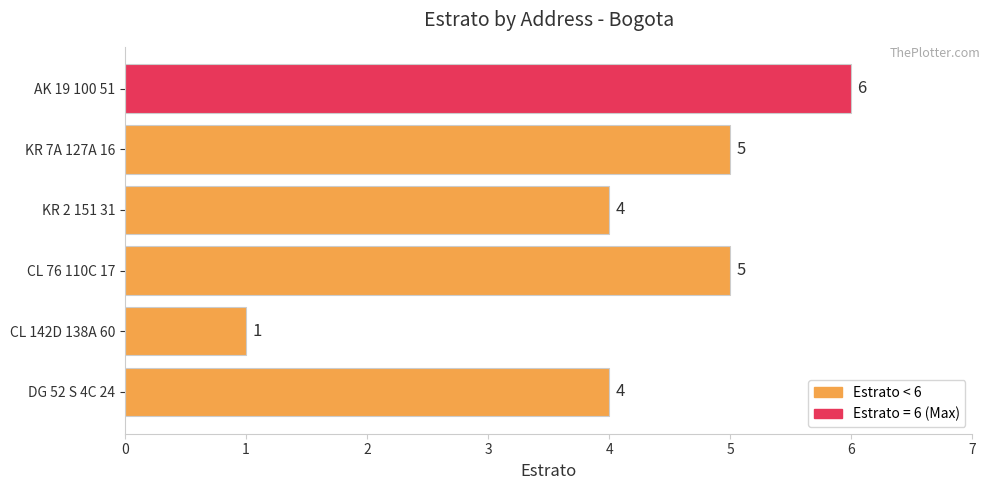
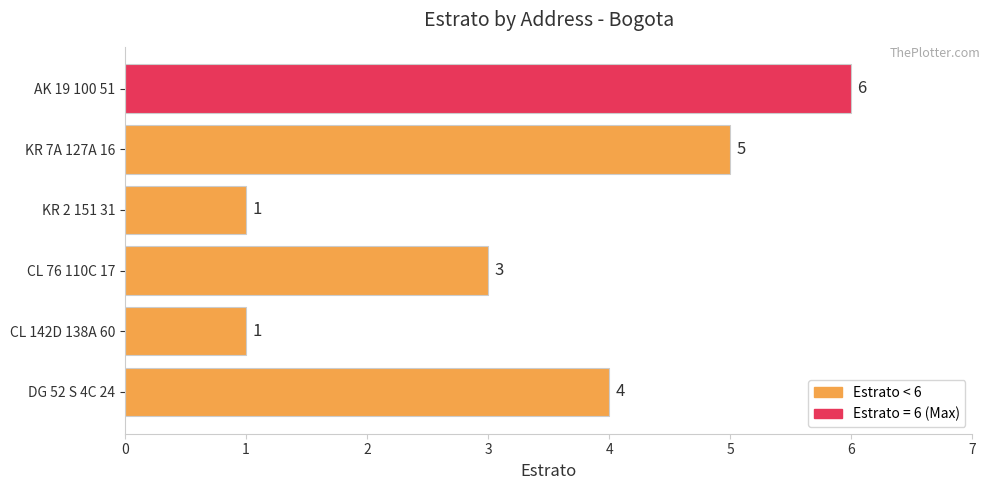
  {
    "AK 19 100 51": 6,
    "KR 7A 127A 16": 5,
-   "KR 2 151 31": 4,
-   "CL 76 110C 17": 5,
+   "KR 2 151 31": 1,
+   "CL 76 110C 17": 3,
    "CL 142D 138A 60": 1,
    "DG 52 S 4C 24": 4
  }
